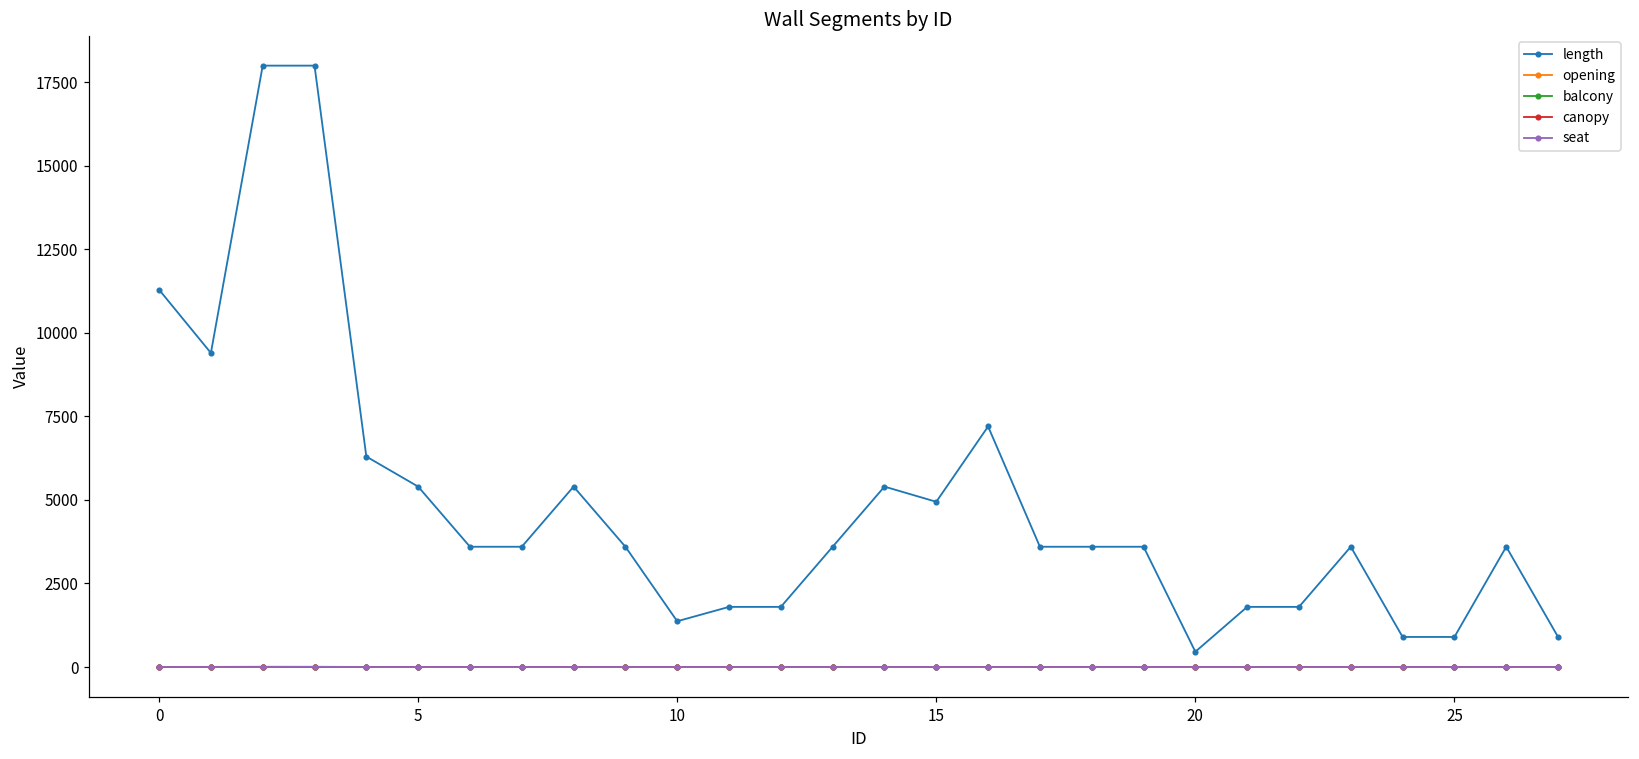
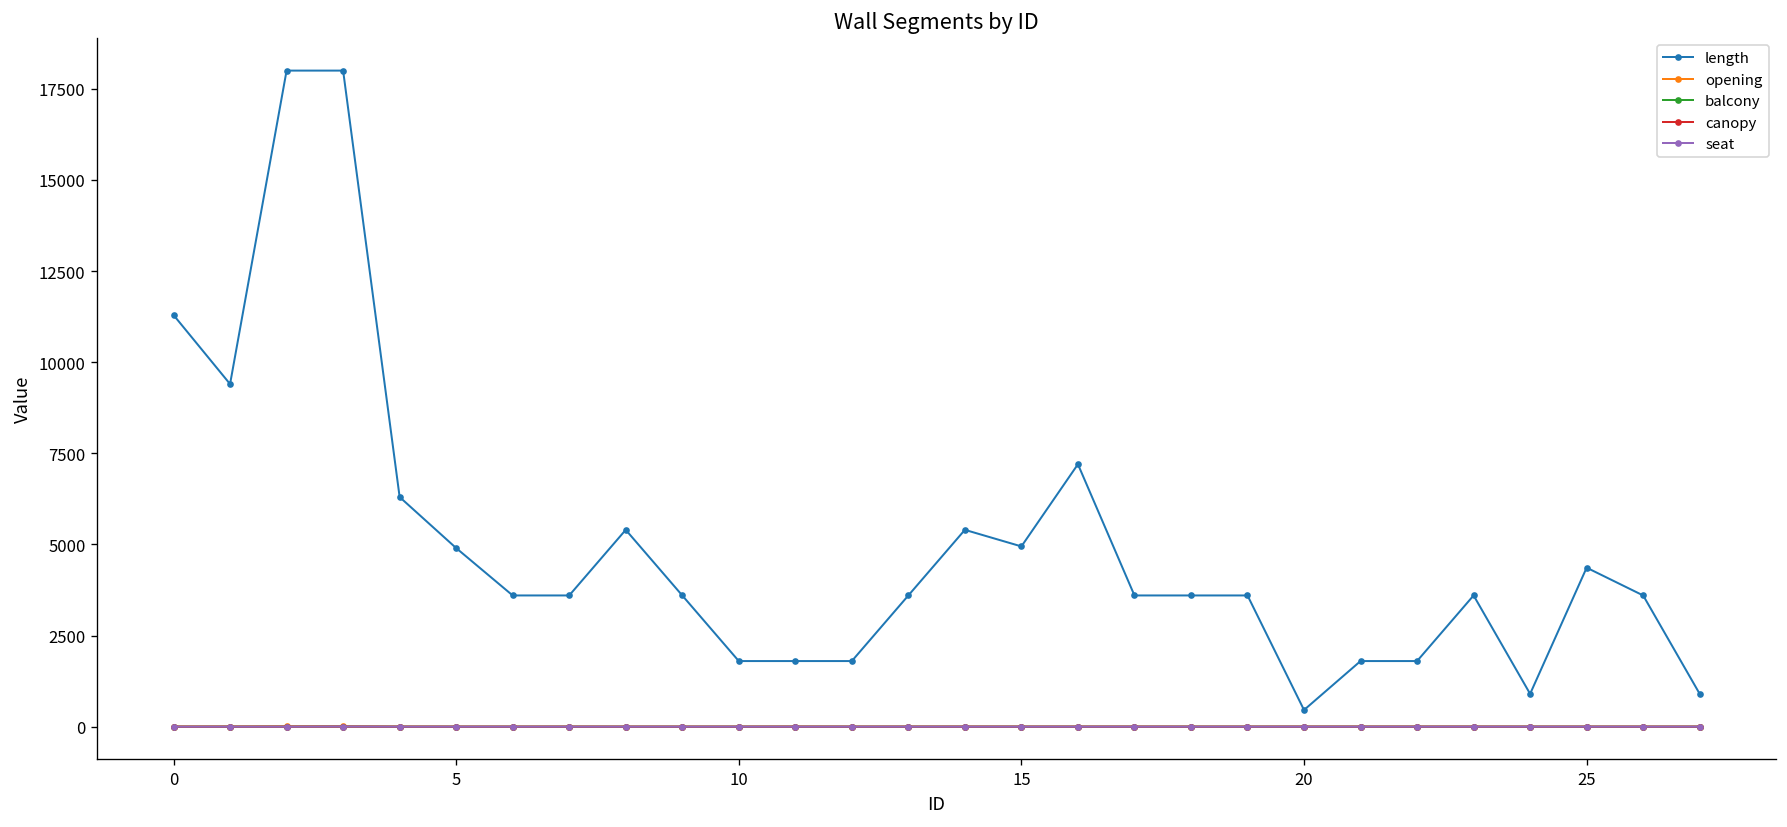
  {
    "length": {
      "0": 11300,
-     "5": 5400,
-     "10": 1400,
+     "5": 4900,
+     "10": 1800,
      "15": 4900,
      "20": 500,
-     "25": 900
+     "25": 4400
    },
    "seat": {
      "0": 0,
      "5": 0,
      "10": 0,
      "15": 0,
      "20": 0,
      "25": 0
    }
  }
